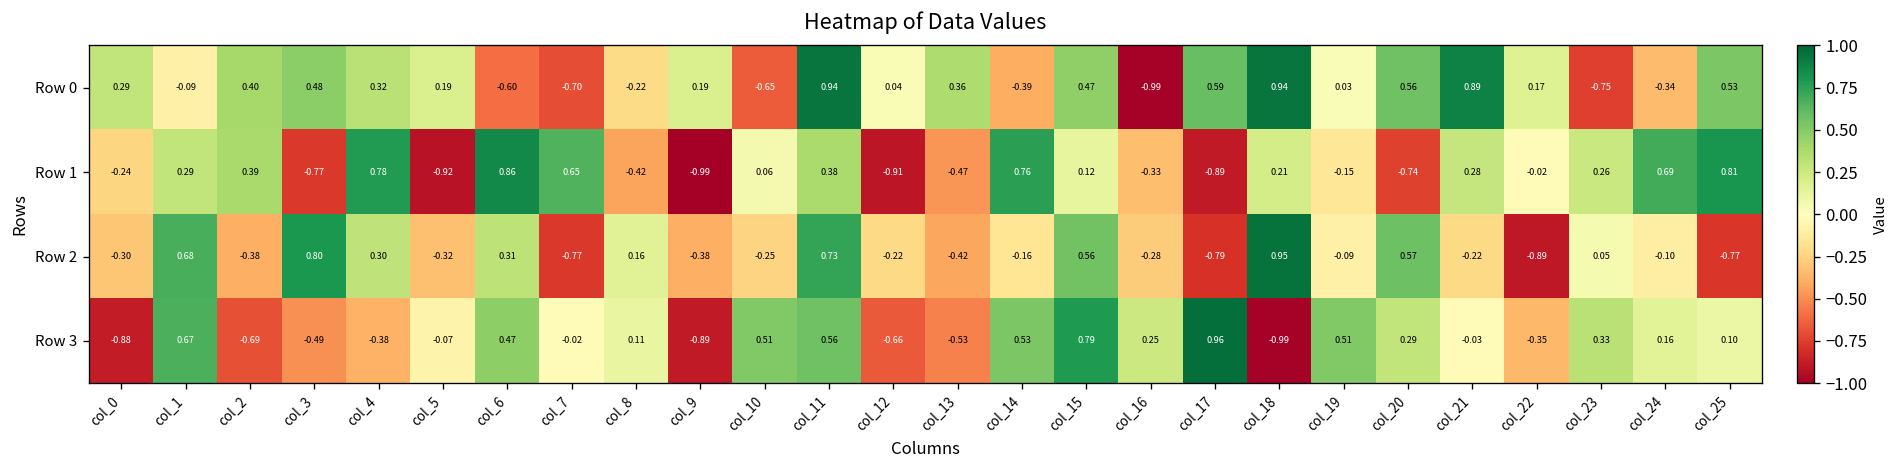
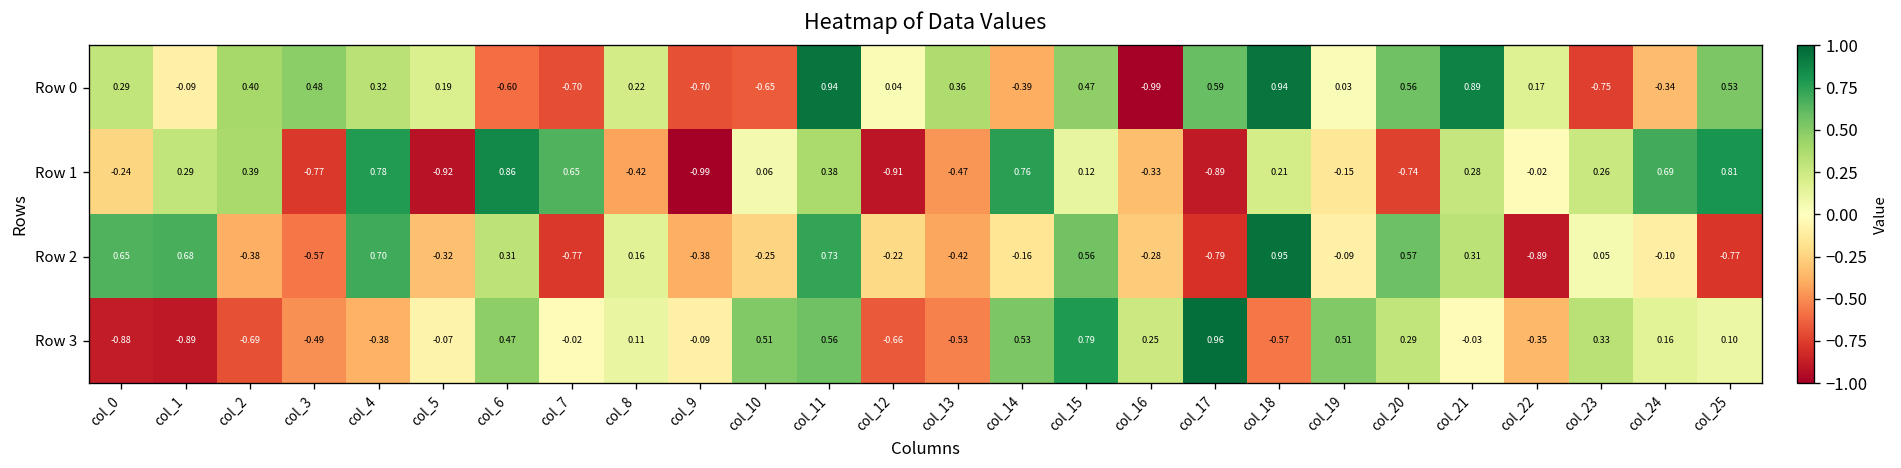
  {
    "Row 0": {
      "col_0": 0.29,
      "col_1": -0.09,
      "col_2": 0.40,
      "col_3": 0.48,
      "col_4": 0.32,
      "col_5": 0.19,
      "col_6": -0.60,
      "col_7": -0.70,
-     "col_8": -0.22,
-     "col_9": 0.19,
+     "col_8": 0.22,
+     "col_9": -0.70,
      "col_10": -0.65,
      "col_11": 0.94,
      "col_12": 0.04,
      "col_13": 0.36,
      "col_14": -0.39,
      "col_15": 0.47,
      "col_16": -0.99,
      "col_17": 0.59,
      "col_18": 0.94,
      "col_19": 0.03,
      "col_20": 0.56,
      "col_21": 0.89,
      "col_22": 0.17,
      "col_23": -0.75,
      "col_24": -0.34,
      "col_25": 0.53
    },
    "Row 1": {
      "col_0": -0.24,
      "col_1": 0.29,
      "col_2": 0.39,
      "col_3": -0.77,
      "col_4": 0.78,
      "col_5": -0.92,
      "col_6": 0.86,
      "col_7": 0.65,
      "col_8": -0.42,
      "col_9": -0.99,
      "col_10": 0.06,
      "col_11": 0.38,
      "col_12": -0.91,
      "col_13": -0.47,
      "col_14": 0.76,
      "col_15": 0.12,
      "col_16": -0.33,
      "col_17": -0.89,
      "col_18": 0.21,
      "col_19": -0.15,
      "col_20": -0.74,
      "col_21": 0.28,
      "col_22": -0.02,
      "col_23": 0.26,
      "col_24": 0.69,
      "col_25": 0.81
    },
    "Row 2": {
-     "col_0": -0.30,
+     "col_0": 0.65,
      "col_1": 0.68,
      "col_2": -0.38,
-     "col_3": 0.80,
-     "col_4": 0.30,
+     "col_3": -0.57,
+     "col_4": 0.70,
      "col_5": -0.32,
      "col_6": 0.31,
      "col_7": -0.77,
      "col_8": 0.16,
      "col_9": -0.38,
      "col_10": -0.25,
      "col_11": 0.73,
      "col_12": -0.22,
      "col_13": -0.42,
      "col_14": -0.16,
      "col_15": 0.56,
      "col_16": -0.28,
      "col_17": -0.79,
      "col_18": 0.95,
      "col_19": -0.09,
      "col_20": 0.57,
-     "col_21": -0.22,
+     "col_21": 0.31,
      "col_22": -0.89,
      "col_23": 0.05,
      "col_24": -0.10,
      "col_25": -0.77
    },
    "Row 3": {
      "col_0": -0.88,
-     "col_1": 0.67,
+     "col_1": -0.89,
      "col_2": -0.69,
      "col_3": -0.49,
      "col_4": -0.38,
      "col_5": -0.07,
      "col_6": 0.47,
      "col_7": -0.02,
      "col_8": 0.11,
-     "col_9": -0.89,
+     "col_9": -0.09,
      "col_10": 0.51,
      "col_11": 0.56,
      "col_12": -0.66,
      "col_13": -0.53,
      "col_14": 0.53,
      "col_15": 0.79,
      "col_16": 0.25,
      "col_17": 0.96,
-     "col_18": -0.99,
+     "col_18": -0.57,
      "col_19": 0.51,
      "col_20": 0.29,
      "col_21": -0.03,
      "col_22": -0.35,
      "col_23": 0.33,
      "col_24": 0.16,
      "col_25": 0.10
    }
  }
